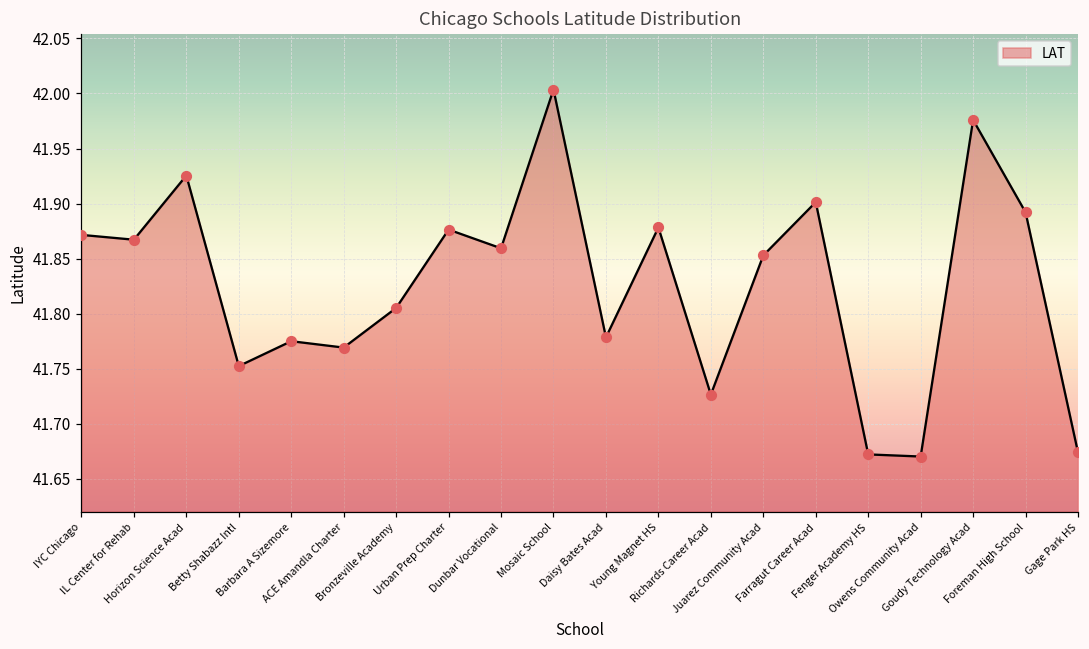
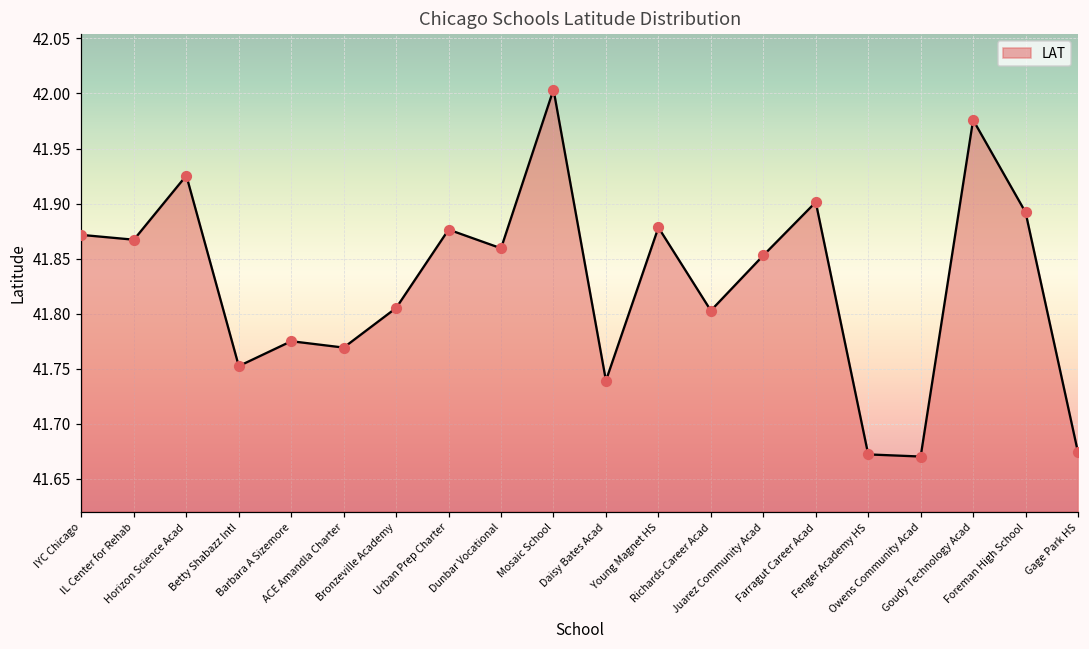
  {
    "IYC Chicago": 41.872,
    "IL Center for Rehab": 41.867,
    "Horizon Science Acad": 41.925,
    "Betty Shabazz Intl": 41.752,
    "Barbara A Sizemore": 41.775,
    "ACE Amandla Charter": 41.769,
    "Bronzeville Academy": 41.805,
    "Urban Prep Charter": 41.876,
    "Dunbar Vocational": 41.859,
    "Mosaic School": 42.004,
-   "Daisy Bates Acad": 41.779,
+   "Daisy Bates Acad": 41.739,
    "Young Magnet HS": 41.878,
-   "Richards Career Acad": 41.727,
+   "Richards Career Acad": 41.803,
    "Juarez Community Acad": 41.853,
    "Farragut Career Acad": 41.901,
    "Fenger Academy HS": 41.672,
    "Owens Community Acad": 41.670,
    "Goudy Technology Acad": 41.976,
    "Foreman High School": 41.892,
    "Gage Park HS": 41.674
  }
